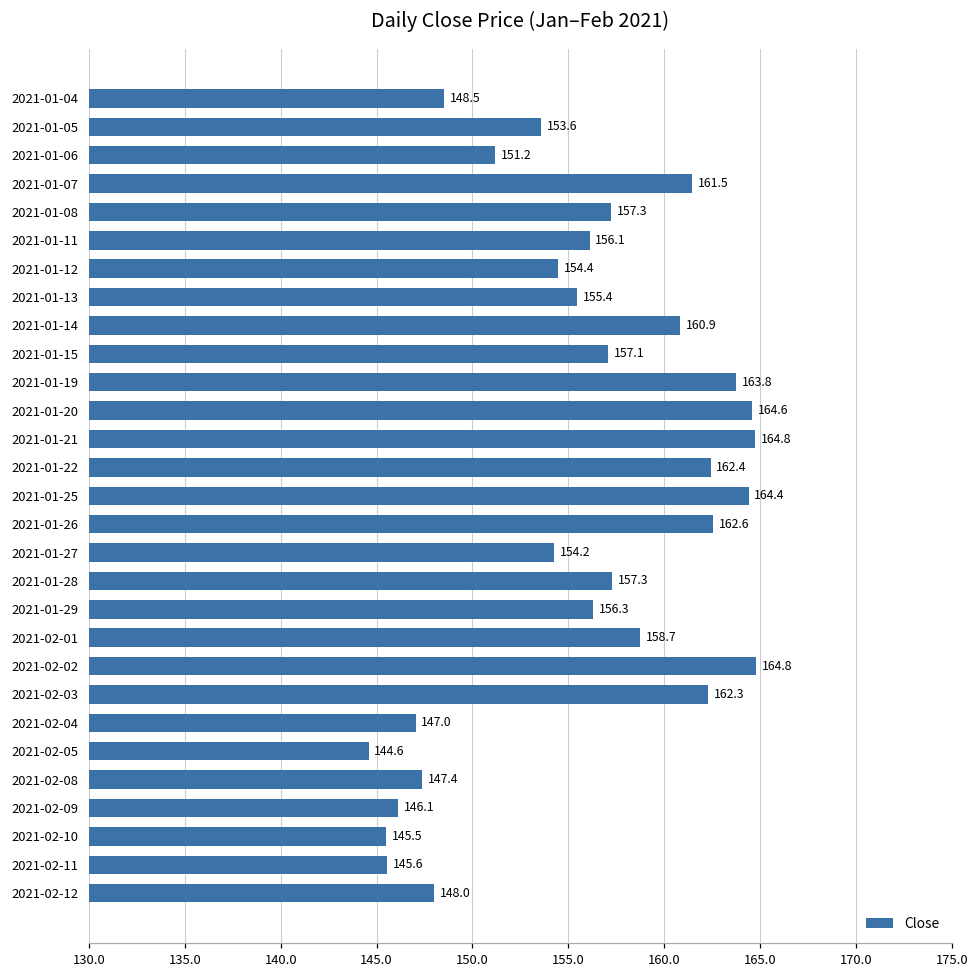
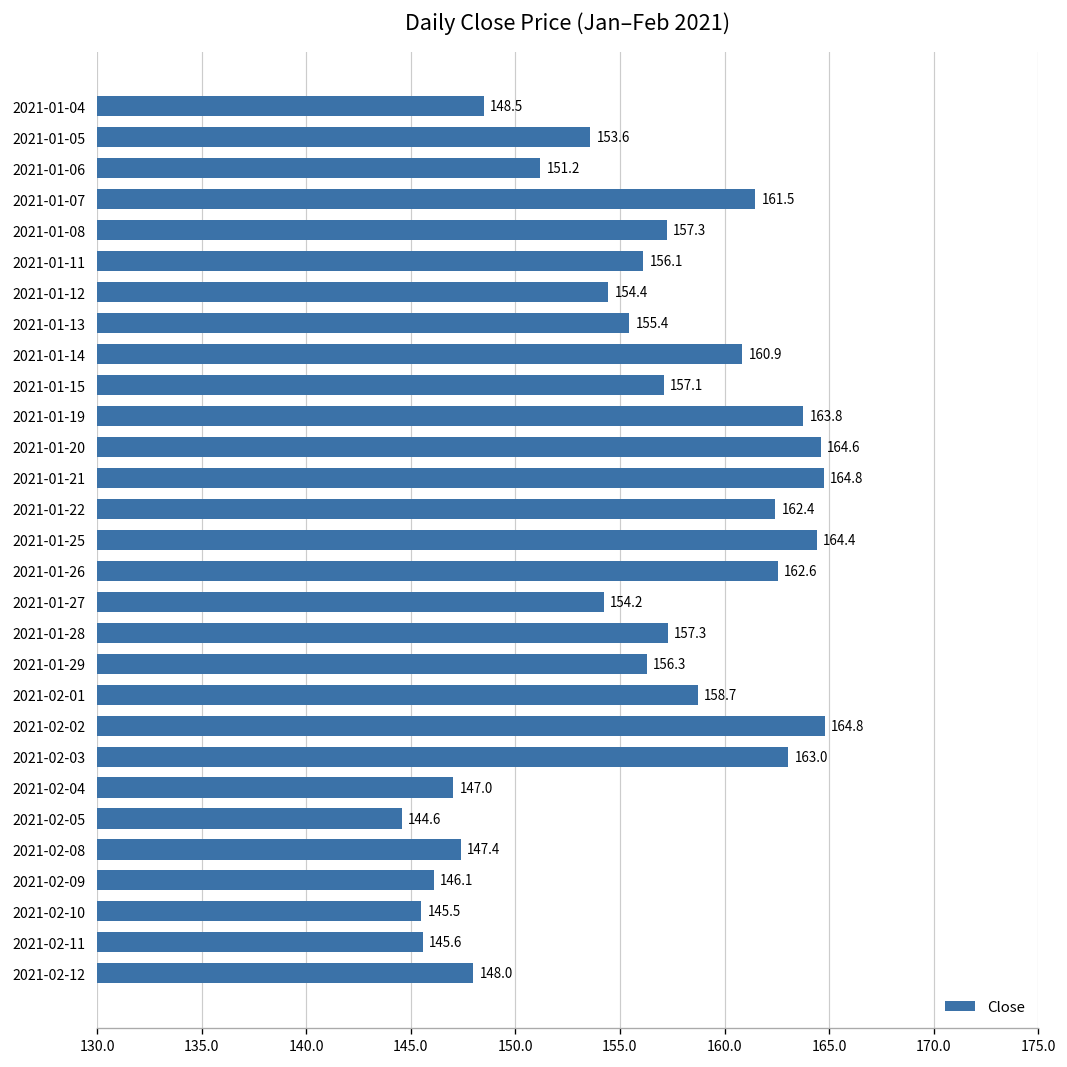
  {
    "2021-01-04": 148.5,
    "2021-01-05": 153.6,
    "2021-01-06": 151.2,
    "2021-01-07": 161.5,
    "2021-01-08": 157.3,
    "2021-01-11": 156.1,
    "2021-01-12": 154.4,
    "2021-01-13": 155.4,
    "2021-01-14": 160.9,
    "2021-01-15": 157.1,
    "2021-01-19": 163.8,
    "2021-01-20": 164.6,
    "2021-01-21": 164.8,
    "2021-01-22": 162.4,
    "2021-01-25": 164.4,
    "2021-01-26": 162.6,
    "2021-01-27": 154.2,
    "2021-01-28": 157.3,
    "2021-01-29": 156.3,
    "2021-02-01": 158.7,
    "2021-02-02": 164.8,
-   "2021-02-03": 162.3,
+   "2021-02-03": 163.0,
    "2021-02-04": 147.0,
    "2021-02-05": 144.6,
    "2021-02-08": 147.4,
    "2021-02-09": 146.1,
    "2021-02-10": 145.5,
    "2021-02-11": 145.6,
    "2021-02-12": 148.0
  }
